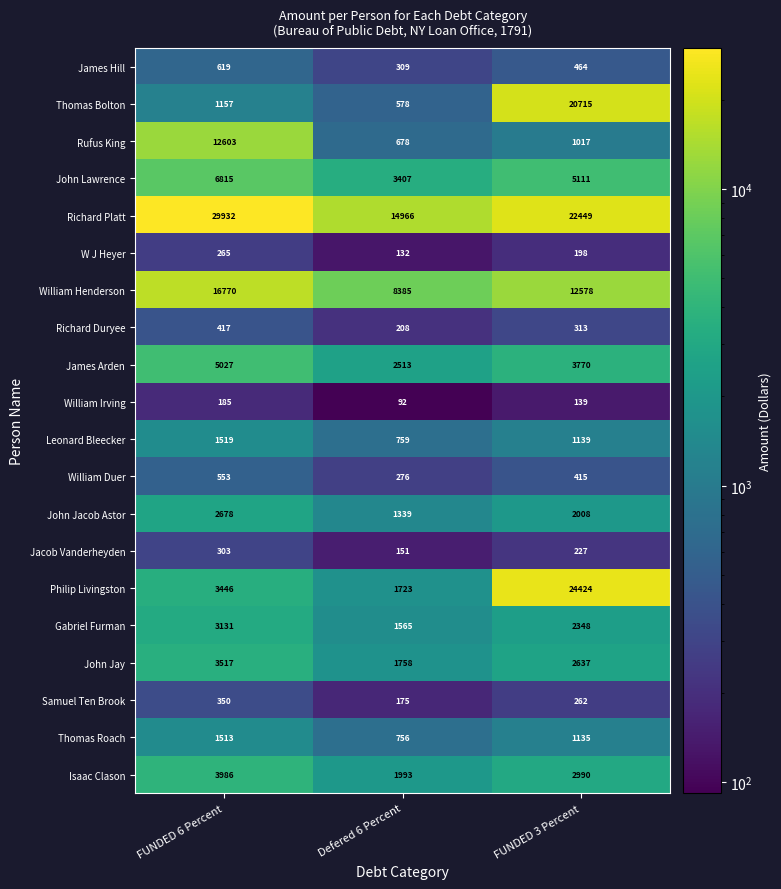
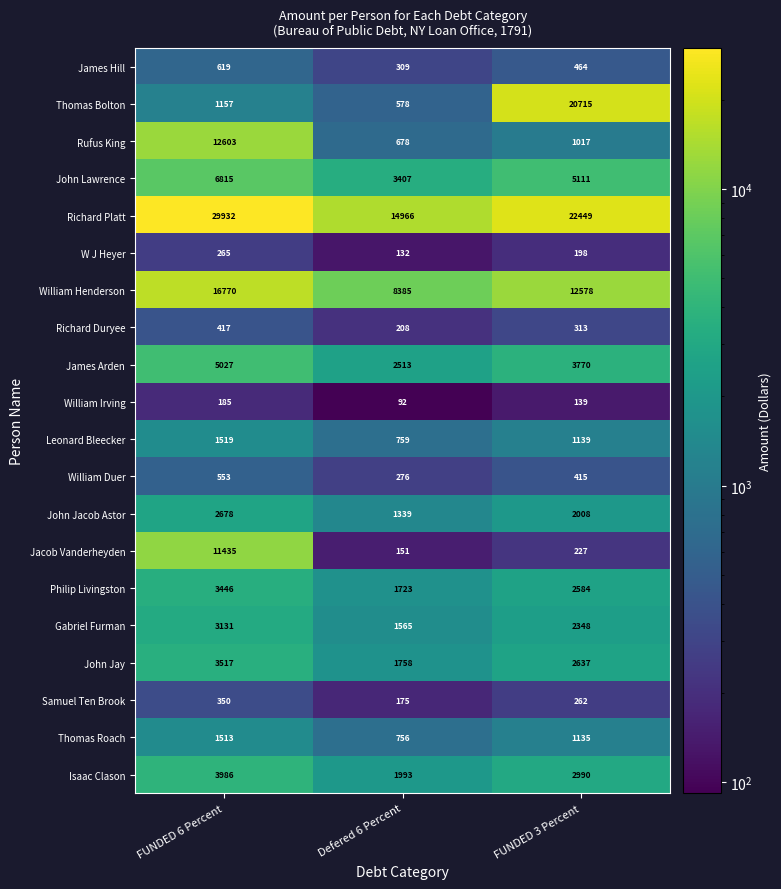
  {
    "James Hill": {
      "FUNDED 6 Percent": 619,
      "Defered 6 Percent": 309,
      "FUNDED 3 Percent": 464
    },
    "Thomas Bolton": {
      "FUNDED 6 Percent": 1157,
      "Defered 6 Percent": 578,
      "FUNDED 3 Percent": 20715
    },
    "Rufus King": {
      "FUNDED 6 Percent": 12603,
      "Defered 6 Percent": 678,
      "FUNDED 3 Percent": 1017
    },
    "John Lawrence": {
      "FUNDED 6 Percent": 6815,
      "Defered 6 Percent": 3407,
      "FUNDED 3 Percent": 5111
    },
    "Richard Platt": {
      "FUNDED 6 Percent": 29932,
      "Defered 6 Percent": 14966,
      "FUNDED 3 Percent": 22449
    },
    "W J Heyer": {
      "FUNDED 6 Percent": 265,
      "Defered 6 Percent": 132,
      "FUNDED 3 Percent": 198
    },
    "William Henderson": {
      "FUNDED 6 Percent": 16770,
      "Defered 6 Percent": 8385,
      "FUNDED 3 Percent": 12578
    },
    "Richard Duryee": {
      "FUNDED 6 Percent": 417,
      "Defered 6 Percent": 208,
      "FUNDED 3 Percent": 313
    },
    "James Arden": {
      "FUNDED 6 Percent": 5027,
      "Defered 6 Percent": 2513,
      "FUNDED 3 Percent": 3770
    },
    "William Irving": {
      "FUNDED 6 Percent": 185,
      "Defered 6 Percent": 92,
      "FUNDED 3 Percent": 139
    },
    "Leonard Bleecker": {
      "FUNDED 6 Percent": 1519,
      "Defered 6 Percent": 759,
      "FUNDED 3 Percent": 1139
    },
    "William Duer": {
      "FUNDED 6 Percent": 553,
      "Defered 6 Percent": 276,
      "FUNDED 3 Percent": 415
    },
    "John Jacob Astor": {
      "FUNDED 6 Percent": 2678,
      "Defered 6 Percent": 1339,
      "FUNDED 3 Percent": 2008
    },
    "Jacob Vanderheyden": {
-     "FUNDED 6 Percent": 303,
+     "FUNDED 6 Percent": 11435,
      "Defered 6 Percent": 151,
      "FUNDED 3 Percent": 227
    },
    "Philip Livingston": {
      "FUNDED 6 Percent": 3446,
      "Defered 6 Percent": 1723,
-     "FUNDED 3 Percent": 24424
+     "FUNDED 3 Percent": 2584
    },
    "Gabriel Furman": {
      "FUNDED 6 Percent": 3131,
      "Defered 6 Percent": 1565,
      "FUNDED 3 Percent": 2348
    },
    "John Jay": {
      "FUNDED 6 Percent": 3517,
      "Defered 6 Percent": 1758,
      "FUNDED 3 Percent": 2637
    },
    "Samuel Ten Brook": {
      "FUNDED 6 Percent": 350,
      "Defered 6 Percent": 175,
      "FUNDED 3 Percent": 262
    },
    "Thomas Roach": {
      "FUNDED 6 Percent": 1513,
      "Defered 6 Percent": 756,
      "FUNDED 3 Percent": 1135
    },
    "Isaac Clason": {
      "FUNDED 6 Percent": 3986,
      "Defered 6 Percent": 1993,
      "FUNDED 3 Percent": 2990
    }
  }
